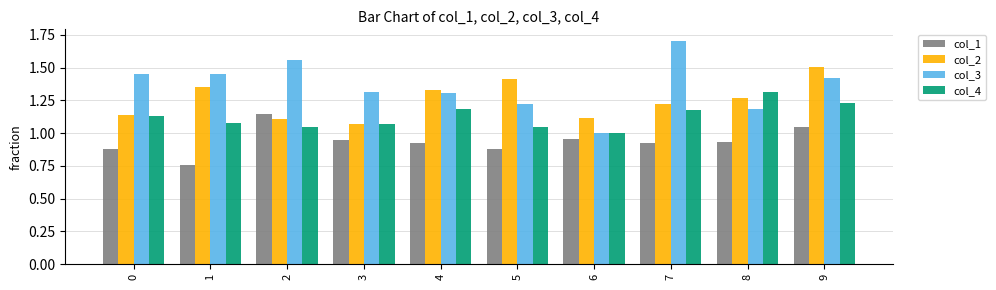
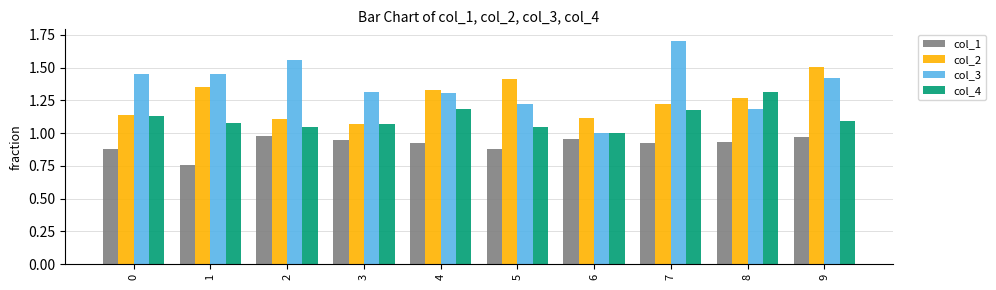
  {
    "col_1": {
      "0": 0.88,
      "1": 0.76,
-     "2": 1.15,
+     "2": 0.98,
      "3": 0.95,
      "4": 0.93,
      "5": 0.88,
      "6": 0.96,
      "7": 0.92,
      "8": 0.93,
-     "9": 1.04
+     "9": 0.97
    },
    "col_2": {
      "0": 1.14,
      "1": 1.35,
      "2": 1.11,
      "3": 1.07,
      "4": 1.33,
      "5": 1.42,
      "6": 1.12,
      "7": 1.22,
      "8": 1.27,
      "9": 1.50
    },
    "col_3": {
      "0": 1.46,
      "1": 1.45,
      "2": 1.56,
      "3": 1.32,
      "4": 1.31,
      "5": 1.22,
      "6": 1.00,
      "7": 1.71,
      "8": 1.19,
      "9": 1.42
    },
    "col_4": {
      "0": 1.13,
      "1": 1.07,
      "2": 1.05,
      "3": 1.07,
      "4": 1.18,
      "5": 1.05,
      "6": 1.00,
      "7": 1.18,
      "8": 1.31,
-     "9": 1.23
+     "9": 1.09
    }
  }
